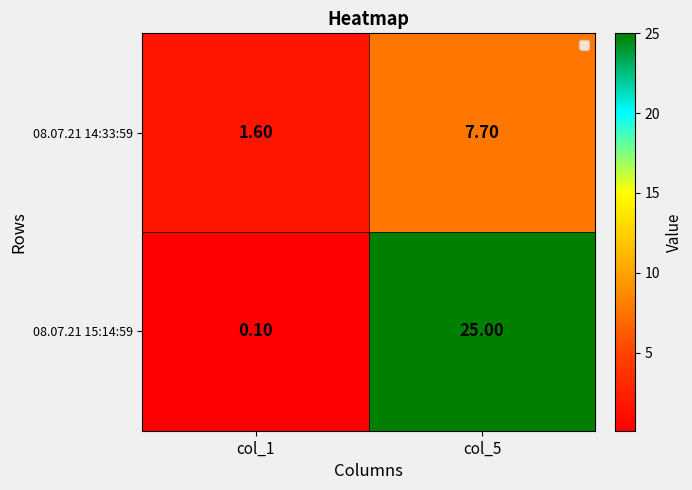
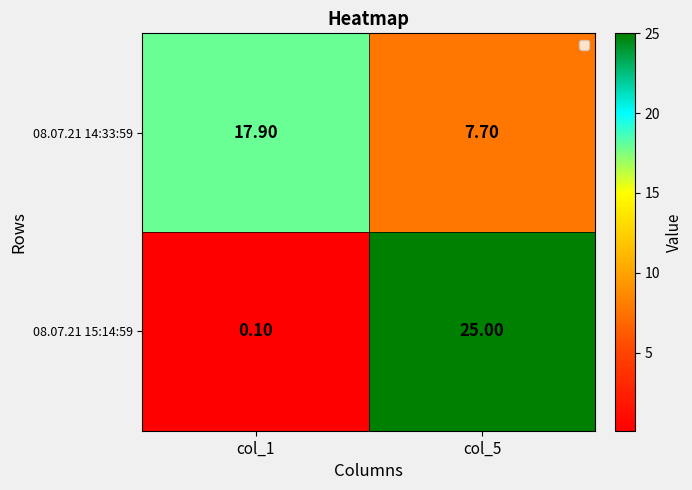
  {
    "08.07.21 14:33:59": {
-     "col_1": 1.60,
+     "col_1": 17.90,
      "col_5": 7.70
    },
    "08.07.21 15:14:59": {
      "col_1": 0.10,
      "col_5": 25.00
    }
  }
